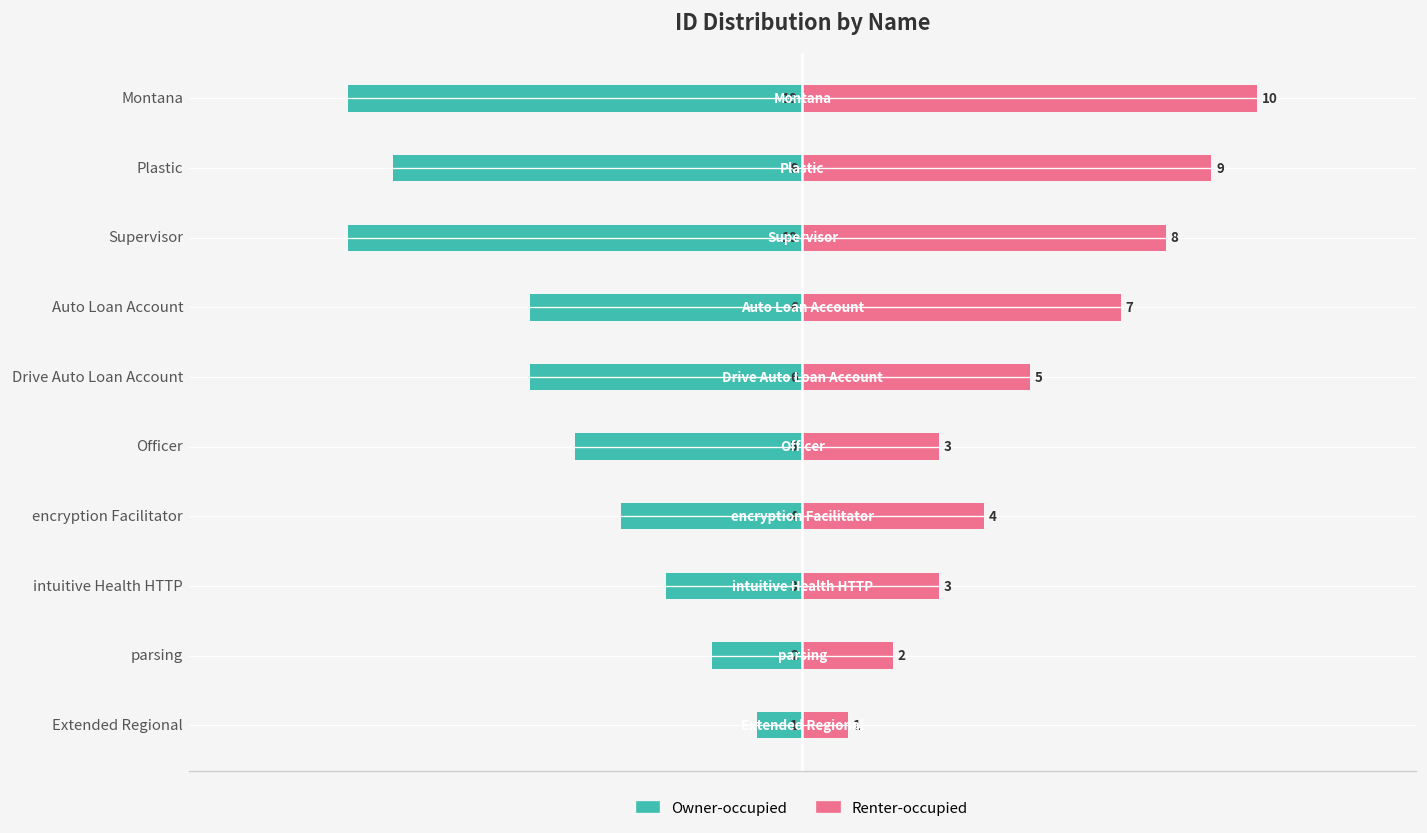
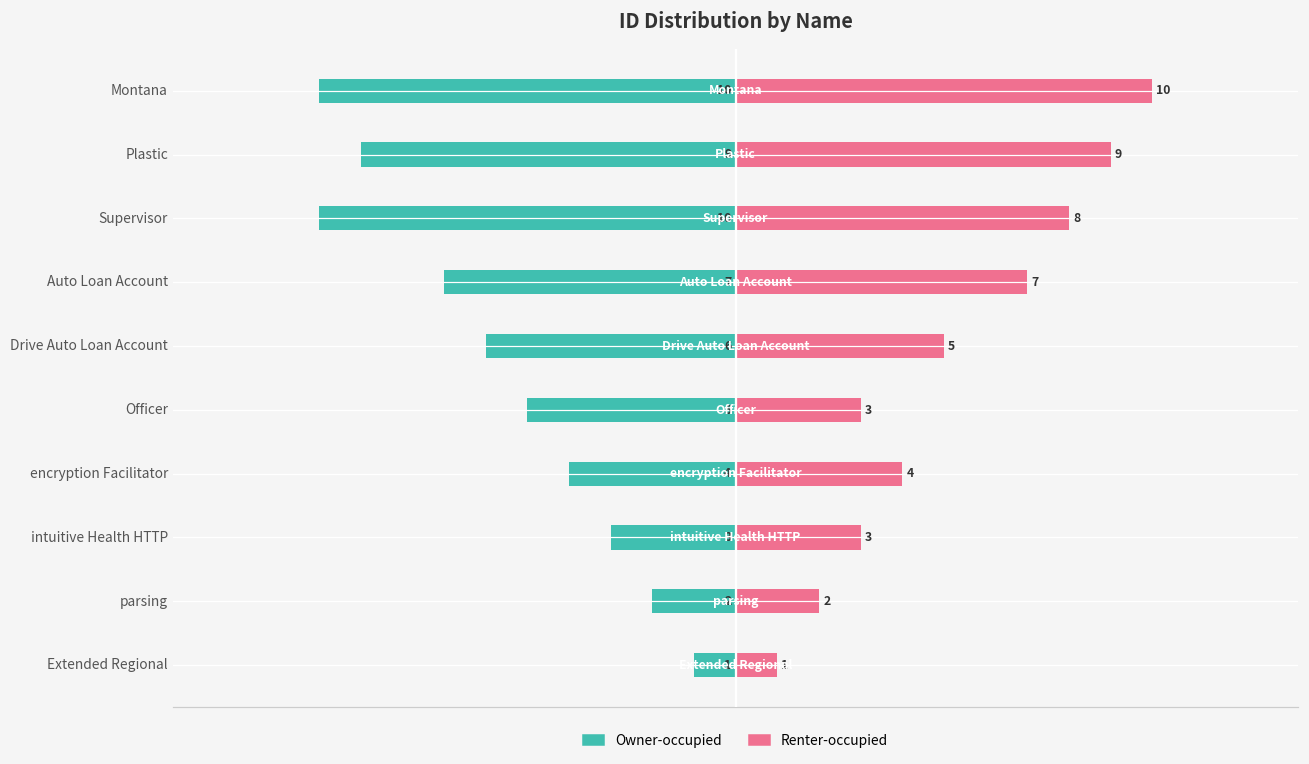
  {
    "Owner-occupied": {
-     "Auto Loan Account": 6
+     "Auto Loan Account": 7
    },
    "Renter-occupied": {
      "Montana": 10,
      "Plastic": 9,
      "Supervisor": 8,
      "Auto Loan Account": 7,
      "Drive Auto Loan Account": 5,
      "Officer": 3,
      "encryption Facilitator": 4,
      "intuitive Health HTTP": 3,
      "parsing": 2
    }
  }
